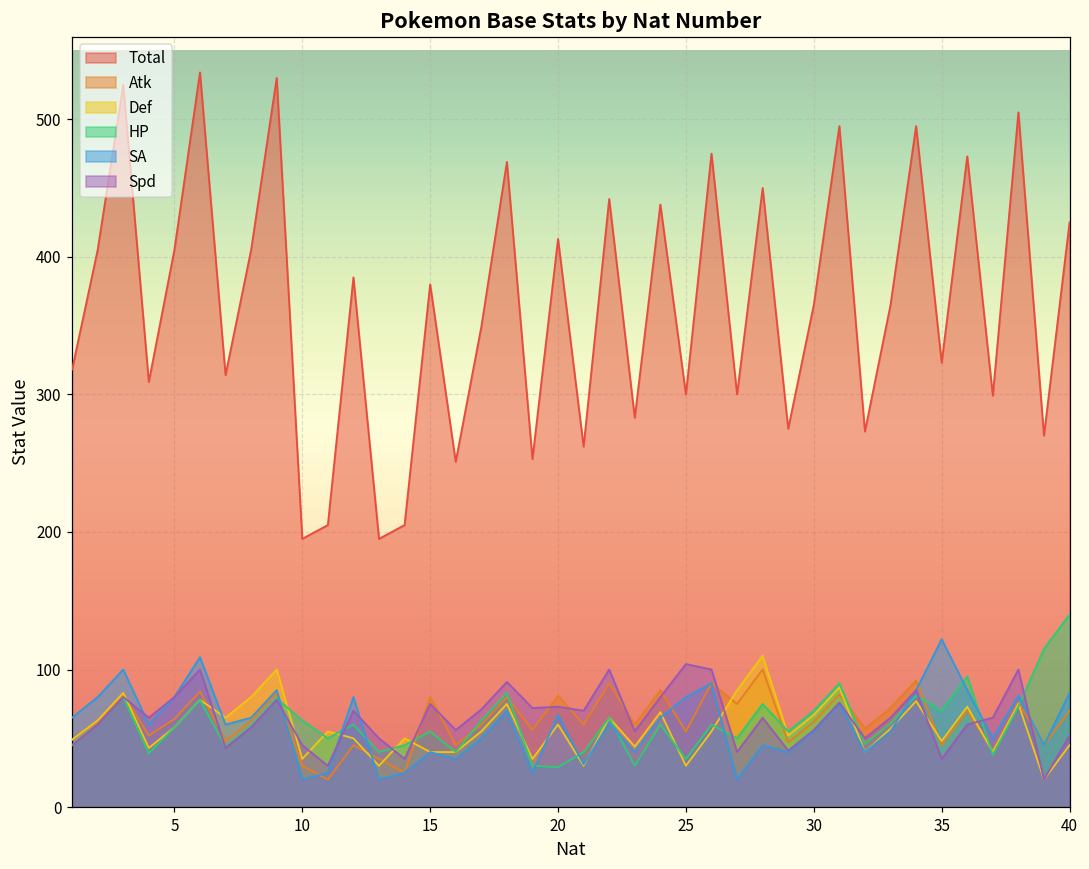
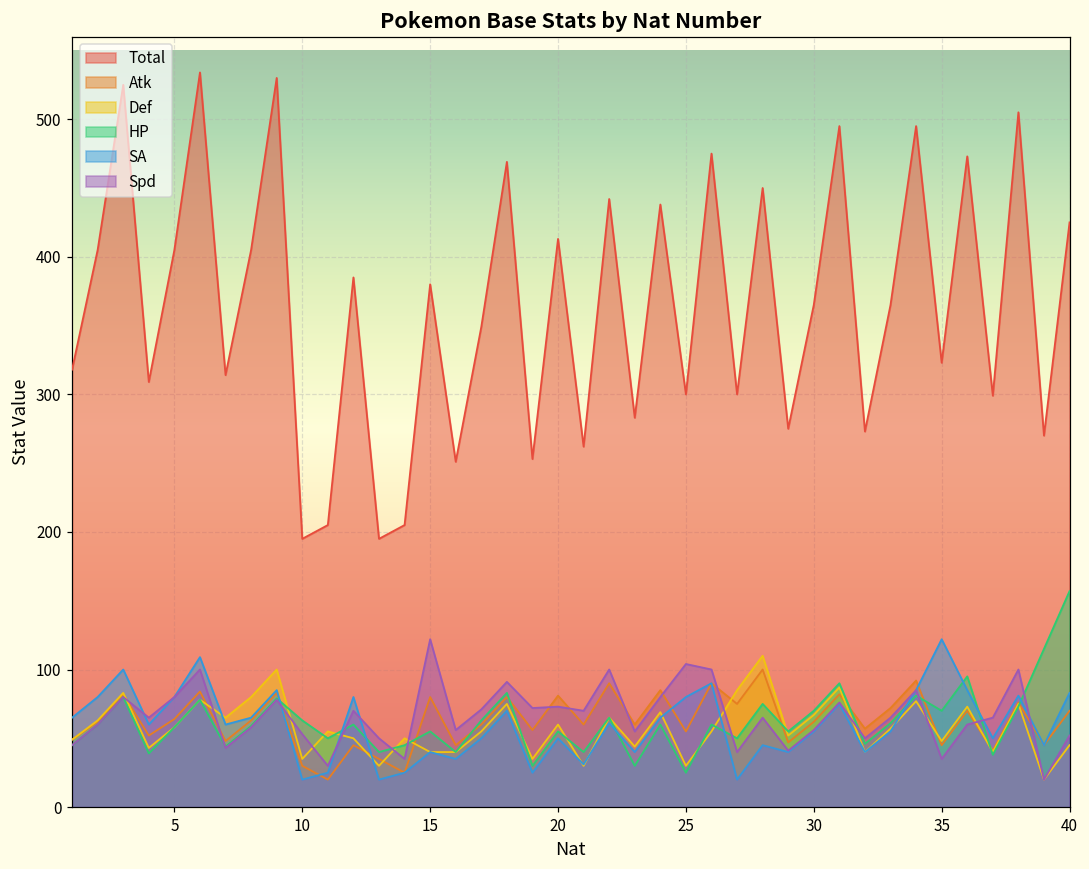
  {
    "HP": {
      "10": 63,
      "15": 55,
-     "20": 29,
-     "25": 35,
+     "20": 55,
+     "25": 25,
      "30": 70,
      "35": 70,
-     "40": 140
+     "40": 157
    },
    "SA": {
      "10": 20,
-     "20": 67,
+     "20": 50,
      "25": 80,
      "35": 122,
      "40": 83
    },
    "Spd": {
-     "10": 45,
-     "15": 75,
+     "10": 53,
+     "15": 122,
      "20": 73,
      "25": 104,
      "35": 35,
      "40": 52
    }
  }
